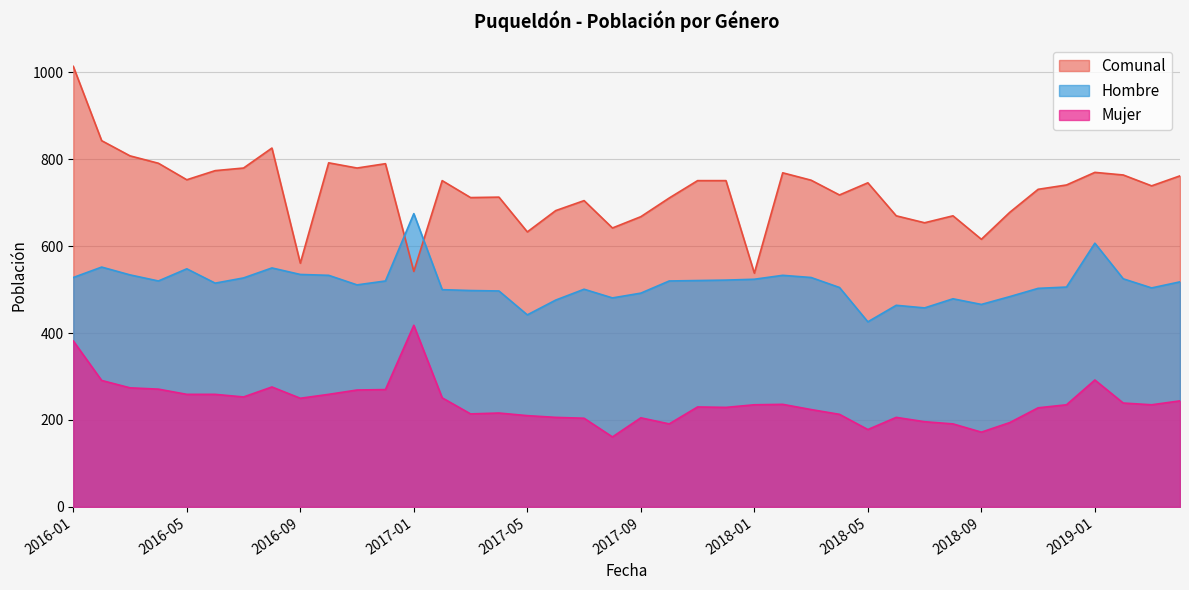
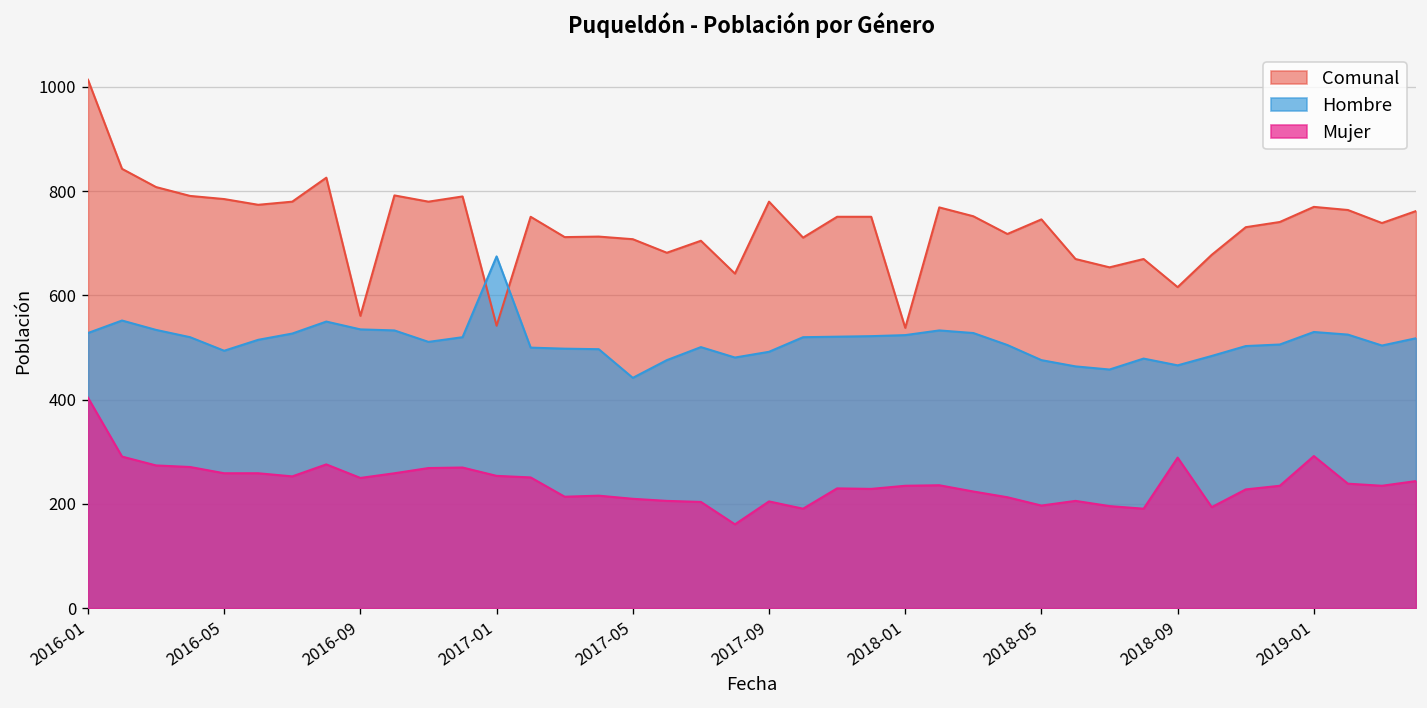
  {
    "Comunal": {
      "2016-01": 1010,
-     "2016-05": 750,
+     "2016-05": 790,
      "2016-09": 560,
      "2017-01": 540,
-     "2017-05": 630,
-     "2017-09": 670,
+     "2017-05": 710,
+     "2017-09": 780,
      "2018-01": 540,
      "2018-05": 750,
      "2018-09": 620,
      "2019-01": 770
    },
    "Hombre": {
      "2016-01": 530,
-     "2016-05": 550,
+     "2016-05": 490,
      "2016-09": 540,
      "2017-01": 680,
      "2017-05": 440,
      "2017-09": 490,
      "2018-01": 520,
-     "2018-05": 430,
+     "2018-05": 480,
      "2018-09": 470,
-     "2019-01": 610
+     "2019-01": 530
    },
    "Mujer": {
-     "2016-01": 380,
+     "2016-01": 400,
      "2016-05": 260,
      "2016-09": 250,
-     "2017-01": 420,
+     "2017-01": 250,
      "2017-05": 210,
      "2017-09": 210,
      "2018-01": 240,
-     "2018-05": 180,
-     "2018-09": 170,
+     "2018-05": 200,
+     "2018-09": 290,
      "2019-01": 290
    }
  }
